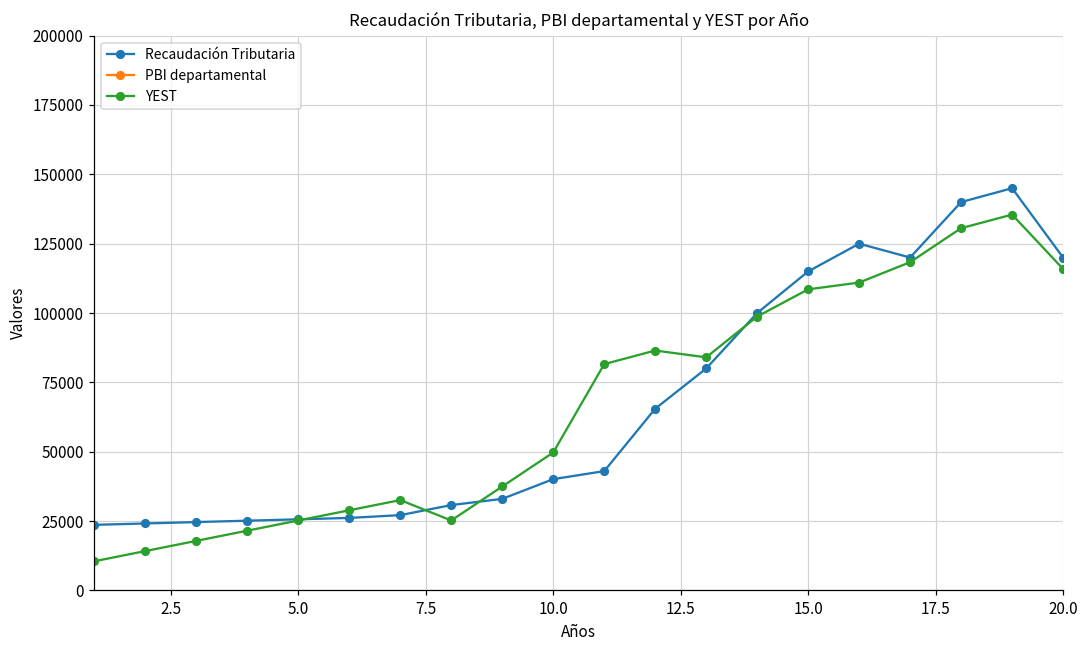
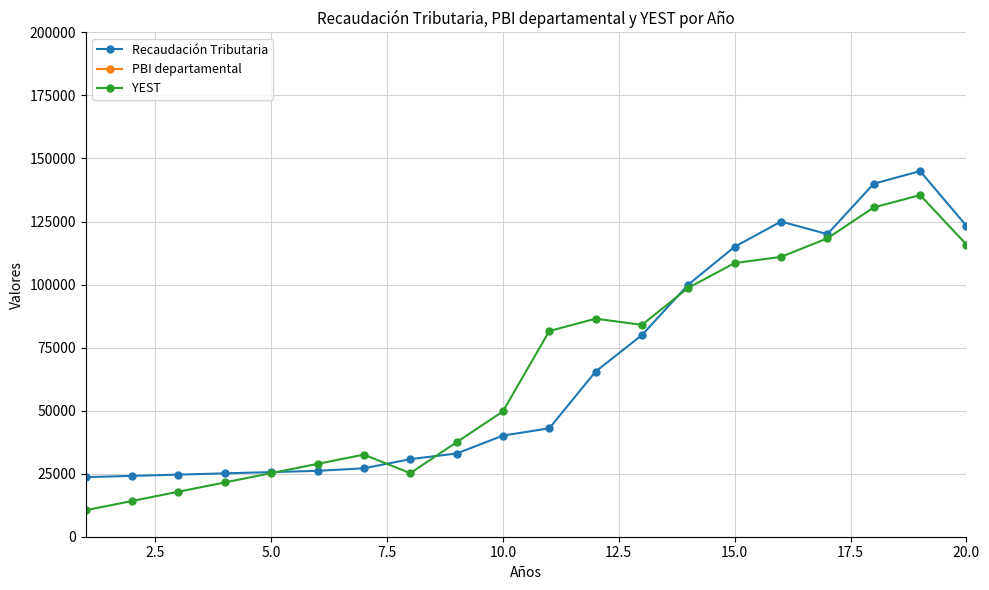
  {
    "Recaudación Tributaria": {
      "10.0": 40000,
      "15.0": 115000,
-     "20.0": 120000
+     "20.0": 123000
    },
    "YEST": {
      "10.0": 50000,
      "15.0": 109000,
      "20.0": 116000
    }
  }
